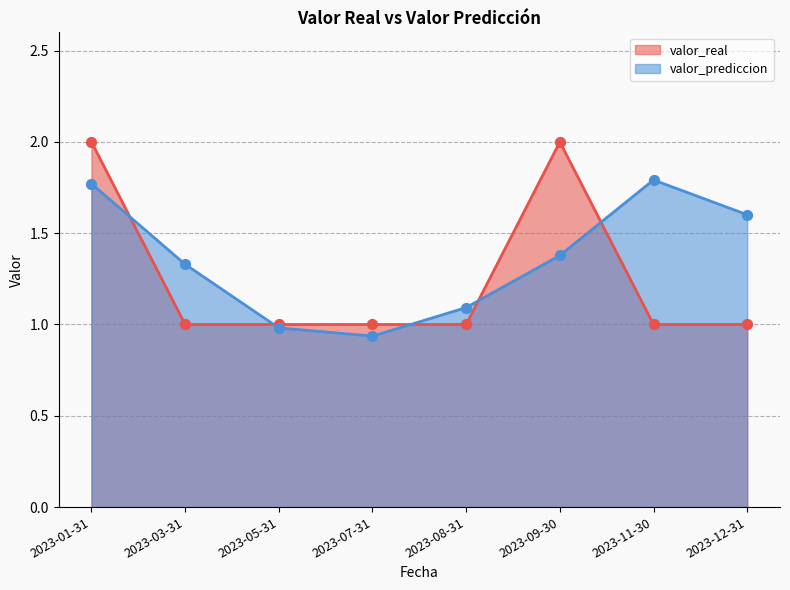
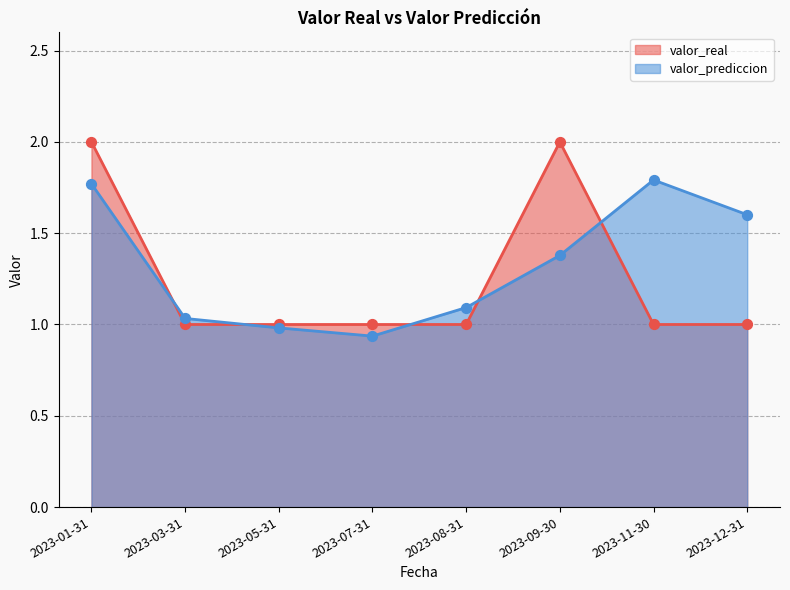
  {
    "valor_real": {
      "2023-01-31": 2.00,
      "2023-03-31": 1.00,
      "2023-05-31": 1.00,
      "2023-07-31": 1.00,
      "2023-08-31": 1.00,
      "2023-09-30": 2.00,
      "2023-11-30": 1.00,
      "2023-12-31": 1.00
    },
    "valor_prediccion": {
      "2023-01-31": 1.77,
-     "2023-03-31": 1.33,
+     "2023-03-31": 1.03,
      "2023-05-31": 0.98,
      "2023-07-31": 0.94,
      "2023-08-31": 1.09,
      "2023-09-30": 1.38,
      "2023-11-30": 1.79,
      "2023-12-31": 1.60
    }
  }
